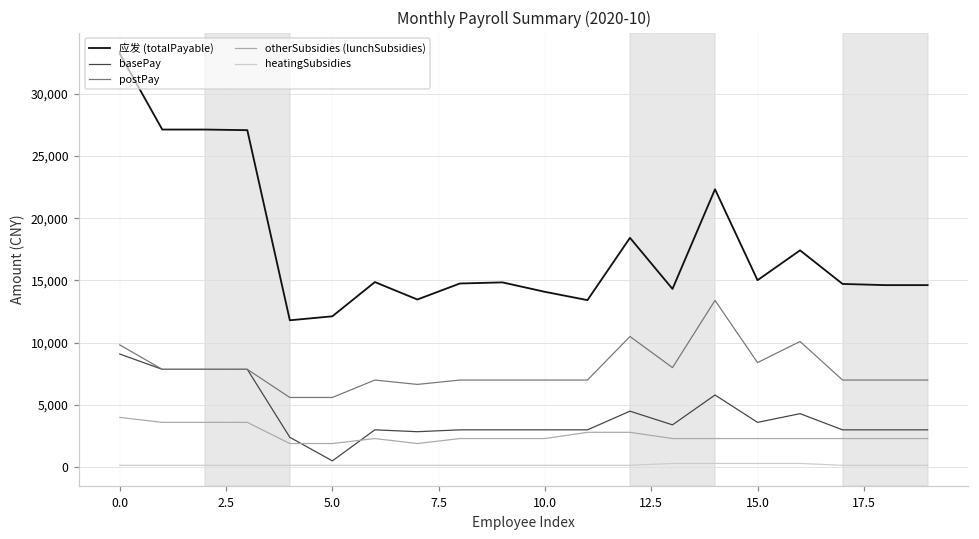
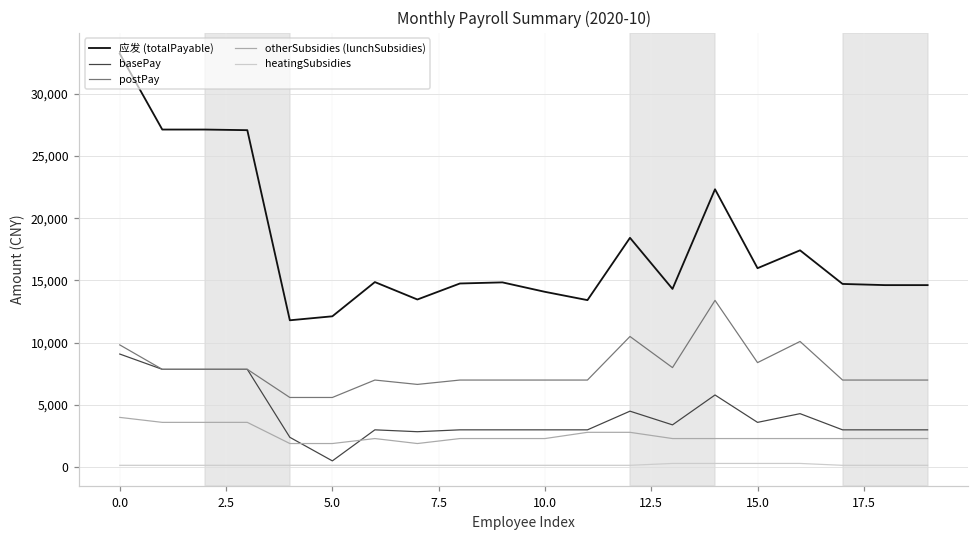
  {
    "应发 (totalPayable)": {
      "5.0": "12,100",
      "10.0": "14,100",
-     "15.0": "15,000"
+     "15.0": "16,000"
    },
    "basePay": {
      "0.0": "9,100",
      "5.0": "500",
      "10.0": "3,000",
      "15.0": "3,600"
    },
    "postPay": {
      "0.0": "9,800",
      "5.0": "5,600",
      "10.0": "7,000",
      "15.0": "8,400"
    }
  }
